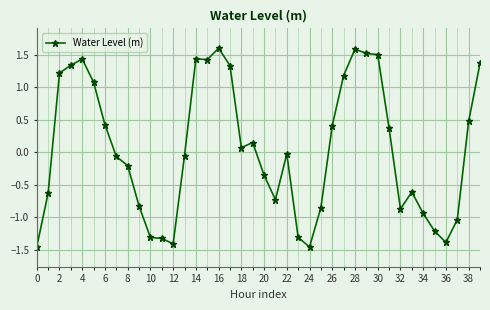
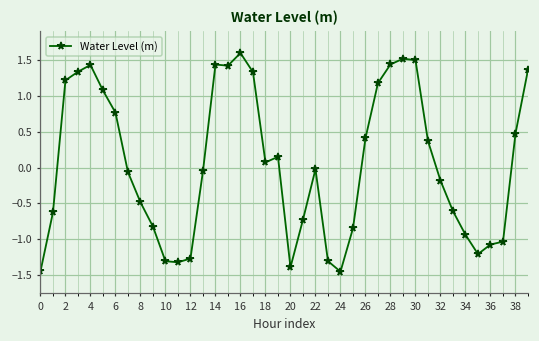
  {
    "0": -1.5,
    "2": 1.2,
    "4": 1.4,
-   "6": 0.4,
-   "8": -0.2,
+   "6": 0.8,
+   "8": -0.5,
    "10": -1.3,
-   "12": -1.4,
+   "12": -1.3,
    "14": 1.4,
    "16": 1.6,
    "18": 0.1,
-   "20": -0.4,
+   "20": -1.4,
    "22": 0.0,
    "24": -1.5,
    "26": 0.4,
-   "28": 1.6,
+   "28": 1.4,
    "30": 1.5,
-   "32": -0.9,
+   "32": -0.2,
    "34": -0.9,
-   "36": -1.4,
+   "36": -1.1,
    "38": 0.5
  }
